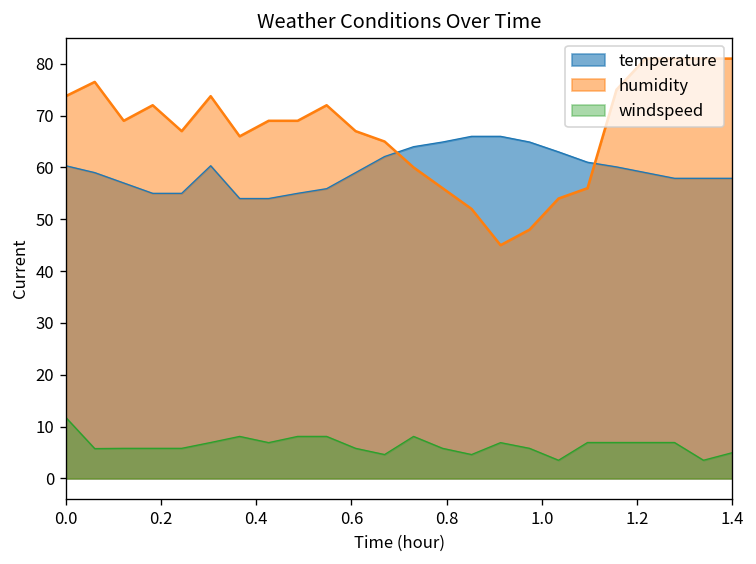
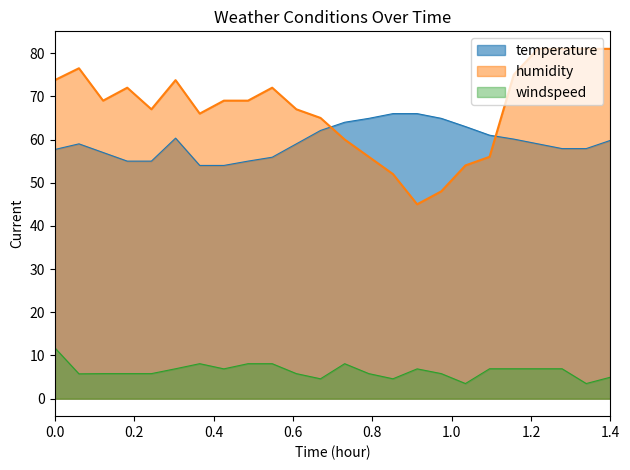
  {
    "temperature": {
-     "0.0": 60,
-     "1.4": 58
+     "0.0": 58,
+     "1.4": 60
    },
    "humidity": {
      "0.0": 74,
      "1.4": 81
    },
    "windspeed": {
      "0.0": 12,
      "1.4": 5
    }
  }
